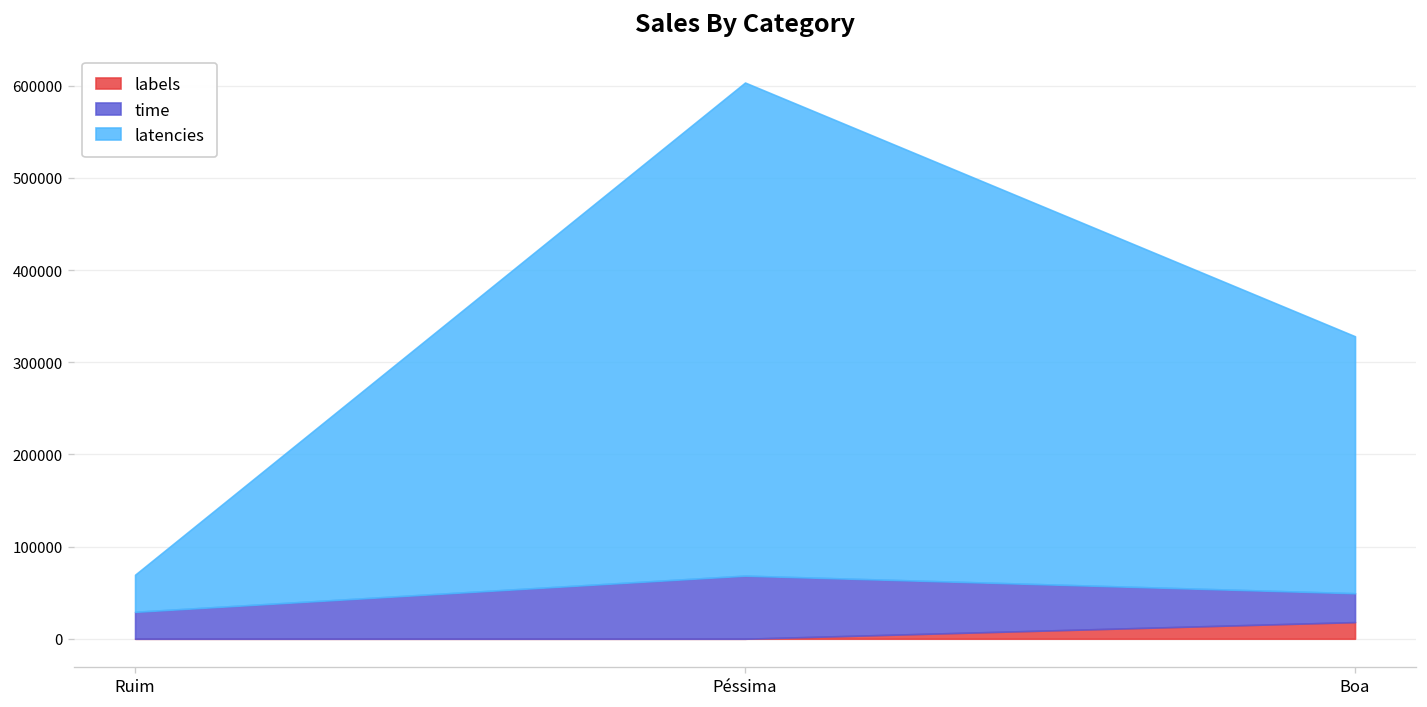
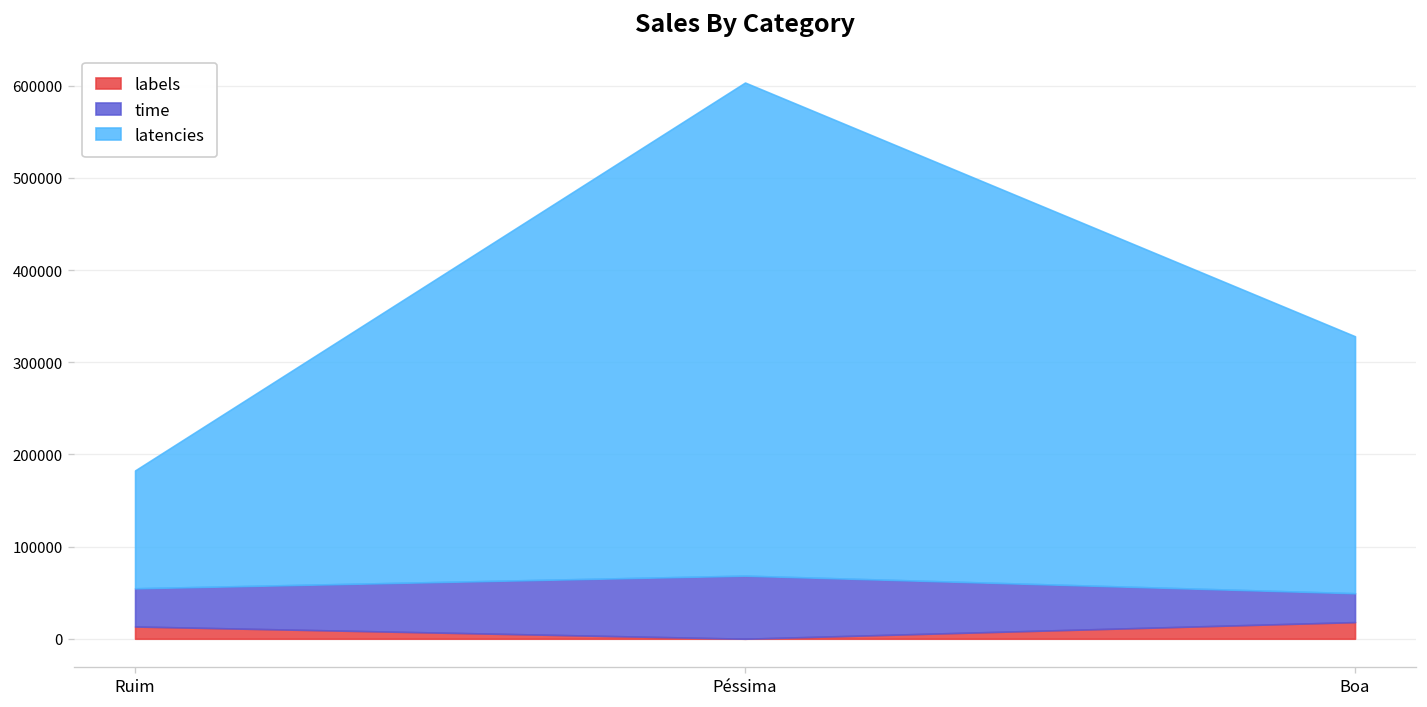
  {
    "labels": {
-     "Ruim": 0,
+     "Ruim": 10000,
      "Boa": 20000
    },
    "time": {
-     "Ruim": 30000,
+     "Ruim": 40000,
      "Péssima": 70000,
      "Boa": 30000
    },
    "latencies": {
-     "Ruim": 40000,
+     "Ruim": 130000,
      "Péssima": 540000,
      "Boa": 280000
    }
  }
